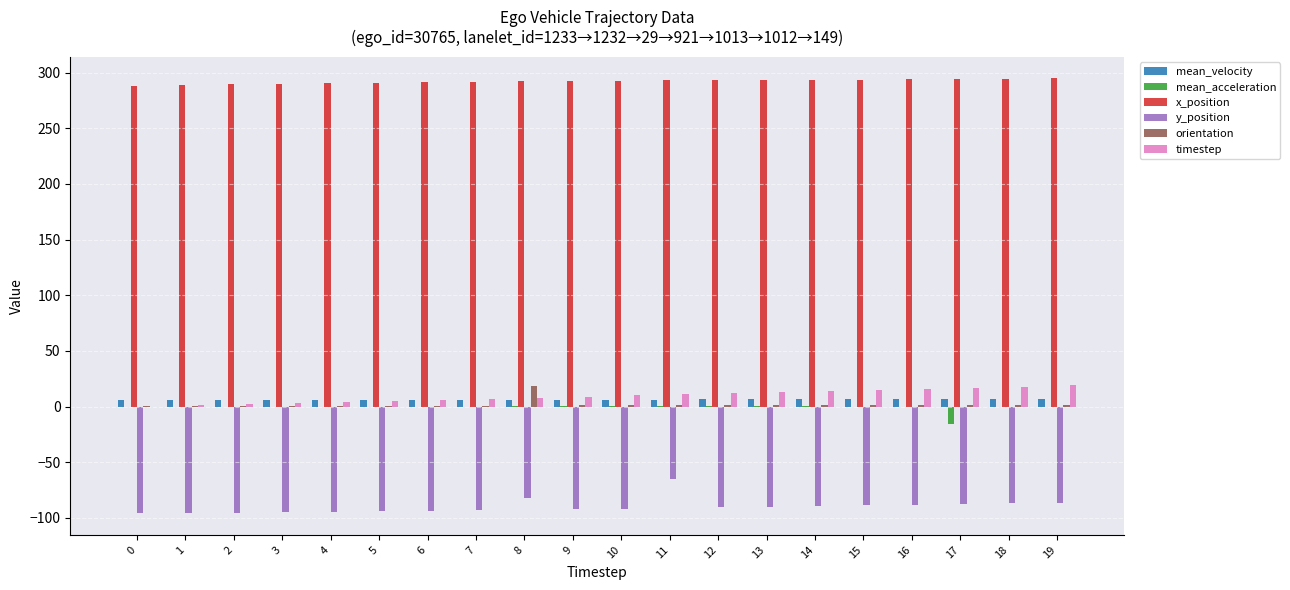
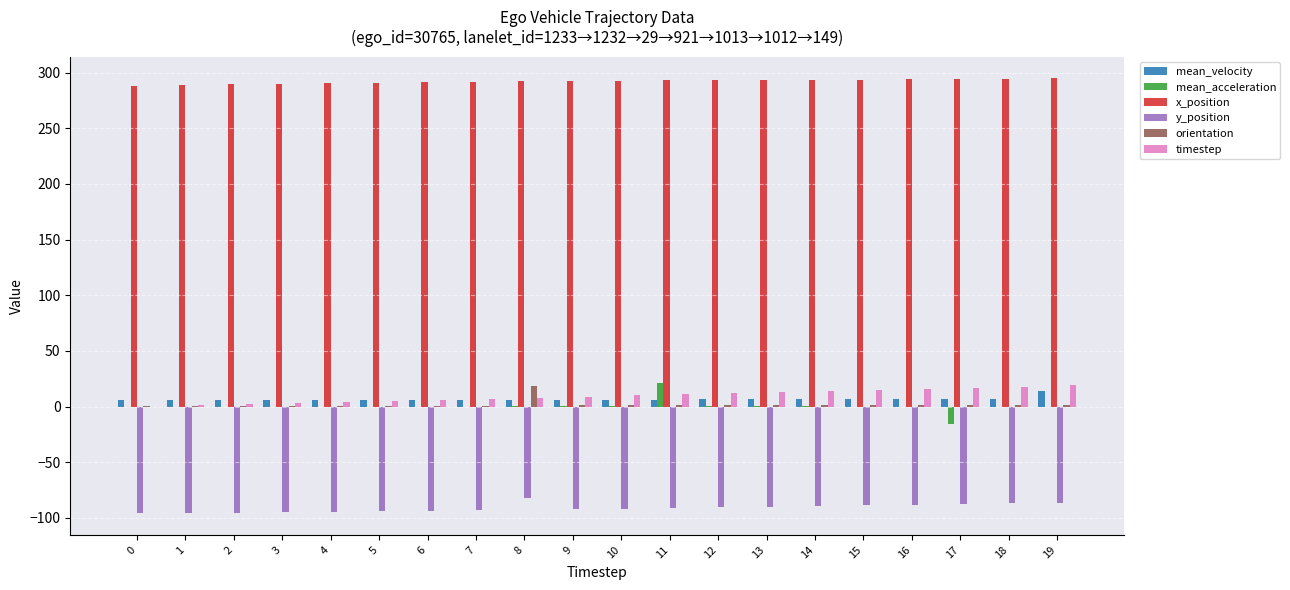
  {
    "mean_velocity": {
      "0": 6,
      "1": 6,
      "2": 6,
      "3": 6,
      "4": 6,
      "5": 6,
      "6": 6,
      "7": 6,
      "8": 6,
      "9": 6,
      "10": 6,
      "11": 6,
      "12": 6,
      "13": 6,
      "14": 6,
      "15": 6,
      "16": 6,
      "17": 6,
      "18": 6,
-     "19": 6
+     "19": 14
    },
    "mean_acceleration": {
-     "11": 1,
+     "11": 21,
      "17": -16
    },
    "x_position": {
      "0": 288,
      "1": 289,
      "2": 289,
      "3": 290,
      "4": 291,
      "5": 291,
      "6": 291,
      "7": 292,
      "8": 292,
      "9": 292,
      "10": 293,
      "11": 293,
      "12": 293,
      "13": 293,
      "14": 293,
      "15": 294,
      "16": 294,
      "17": 294,
      "18": 294,
      "19": 295
    },
    "y_position": {
      "0": -96,
      "1": -95,
      "2": -95,
      "3": -95,
      "4": -95,
      "5": -94,
      "6": -94,
      "7": -93,
      "8": -82,
      "9": -92,
      "10": -92,
-     "11": -65,
+     "11": -91,
      "12": -90,
      "13": -90,
      "14": -89,
      "15": -89,
      "16": -88,
      "17": -87,
      "18": -87,
      "19": -86
    },
    "orientation": {
      "8": 18
    },
    "timestep": {
      "0": 0,
      "3": 3,
      "4": 4,
      "5": 5,
      "6": 6,
      "7": 7,
      "8": 8,
      "9": 9,
      "10": 10,
      "11": 11,
      "12": 12,
      "13": 13,
      "14": 14,
      "15": 15,
      "16": 16,
      "17": 17,
      "18": 18,
      "19": 19
    }
  }
